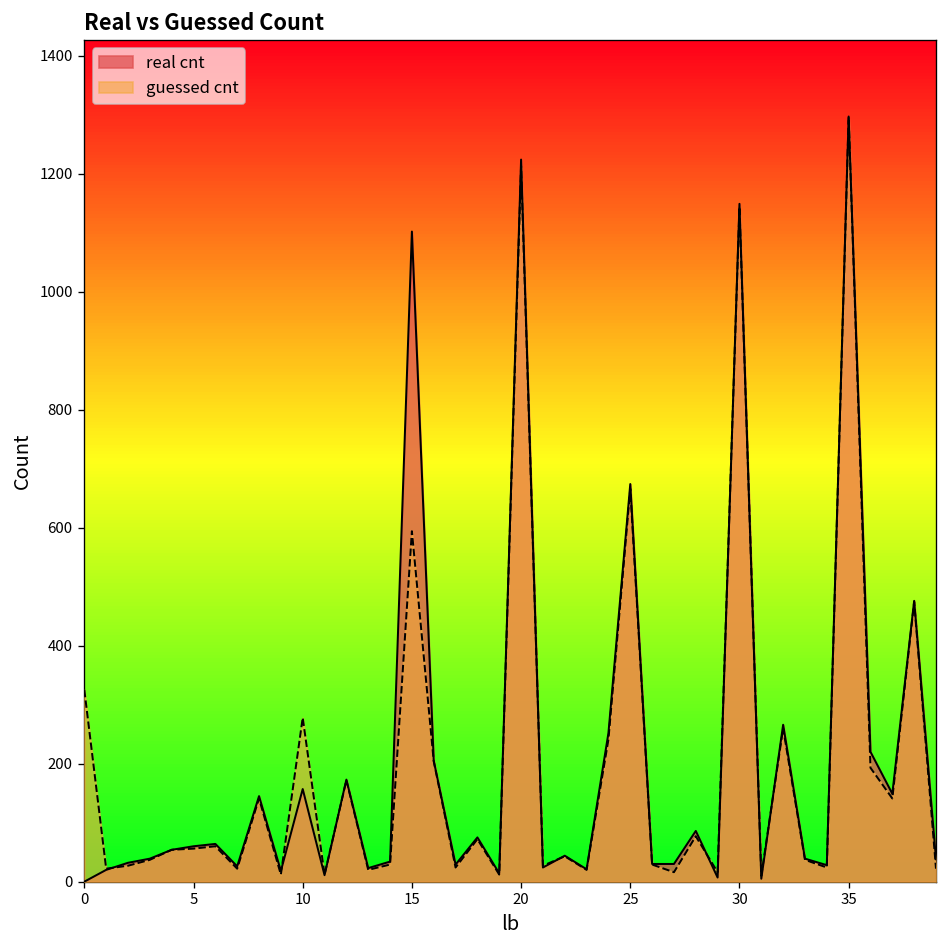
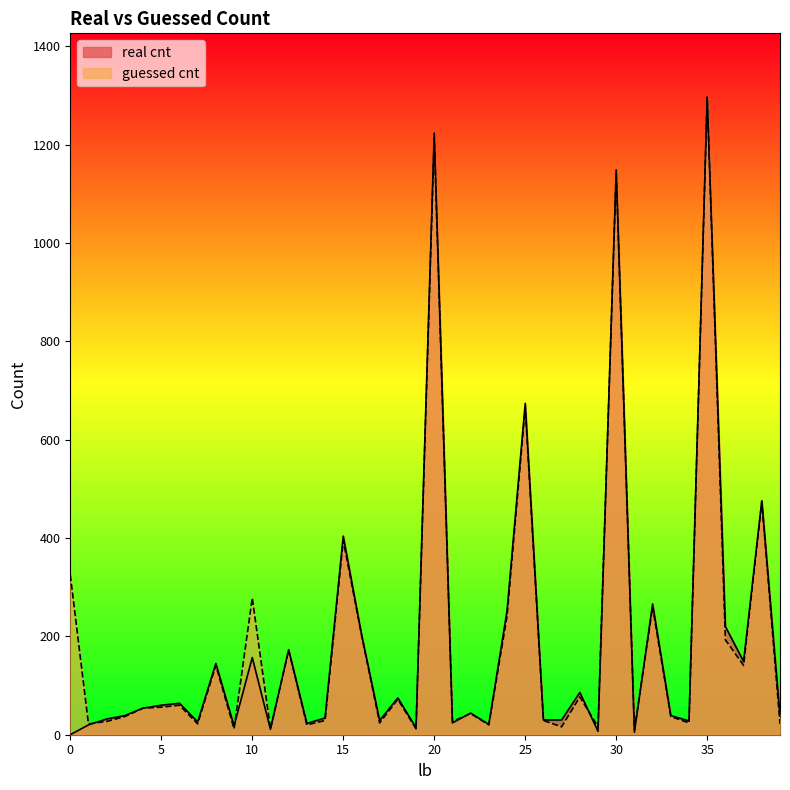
  {
    "real cnt": {
      "0": 0,
      "10": 160,
-     "15": 1100,
+     "15": 400,
      "20": 1220,
      "25": 670
    },
    "guessed cnt": {
      "0": 330,
      "10": 280,
-     "15": 590,
+     "15": 400,
      "20": 1210,
      "25": 670
    }
  }
